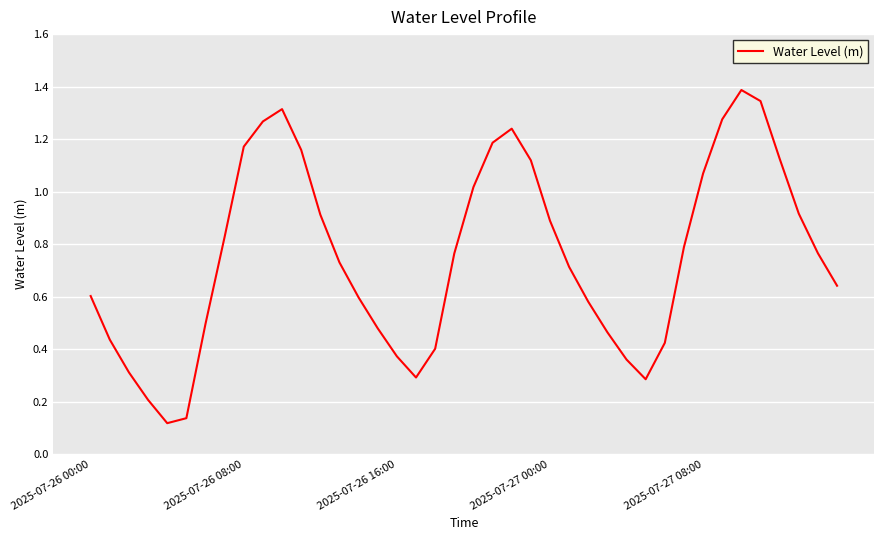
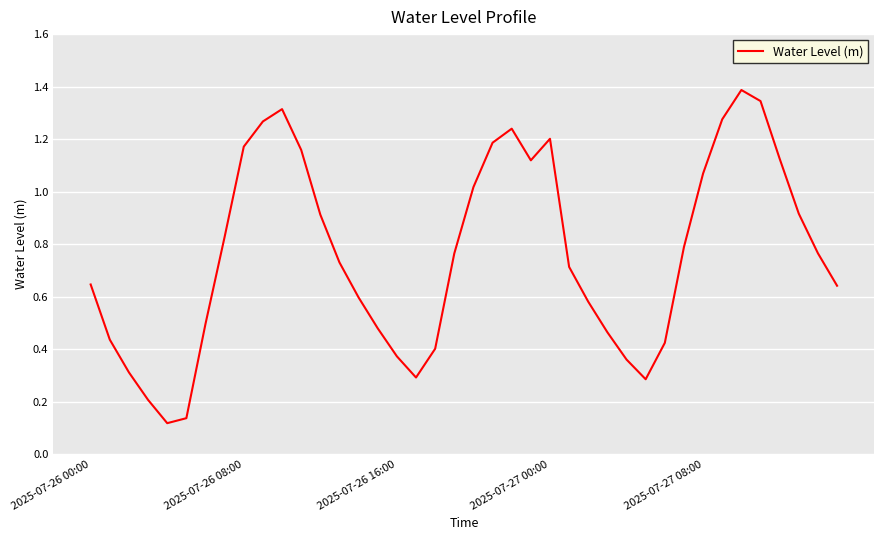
  {
-   "2025-07-26 00:00": 0.60,
+   "2025-07-26 00:00": 0.65,
    "2025-07-26 08:00": 1.17,
    "2025-07-26 16:00": 0.37,
-   "2025-07-27 00:00": 0.89,
+   "2025-07-27 00:00": 1.20,
    "2025-07-27 08:00": 1.07
  }
